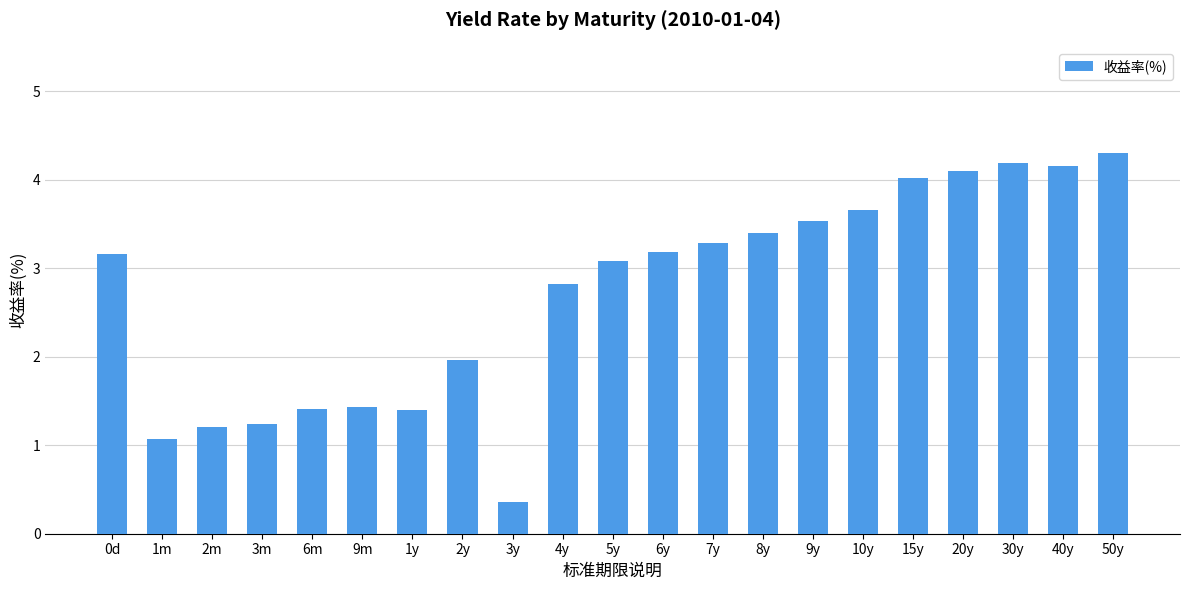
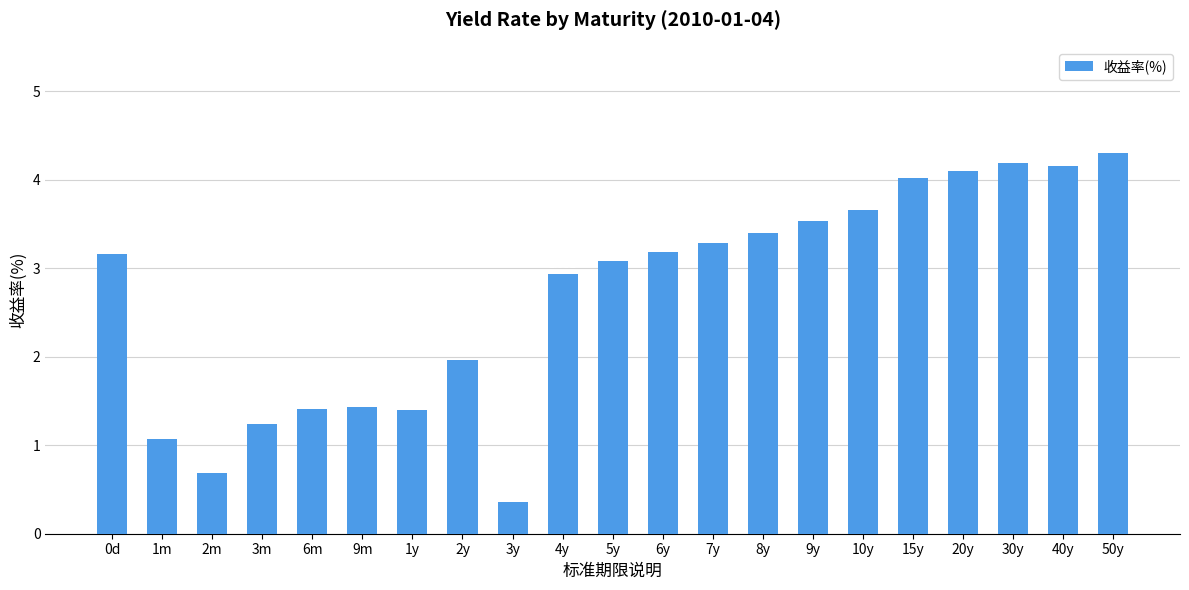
  {
    "0d": 3.2,
    "1m": 1.1,
-   "2m": 1.2,
+   "2m": 0.7,
    "3m": 1.2,
    "6m": 1.4,
    "9m": 1.4,
    "1y": 1.4,
    "2y": 2.0,
    "3y": 0.4,
-   "4y": 2.8,
+   "4y": 2.9,
    "5y": 3.1,
    "6y": 3.2,
    "7y": 3.3,
    "8y": 3.4,
    "9y": 3.5,
    "10y": 3.7,
    "15y": 4.0,
    "20y": 4.1,
    "30y": 4.2,
    "40y": 4.2,
    "50y": 4.3
  }
